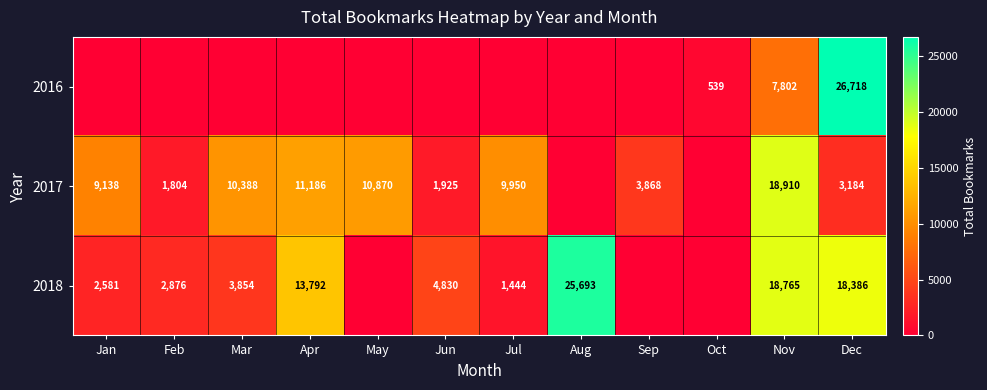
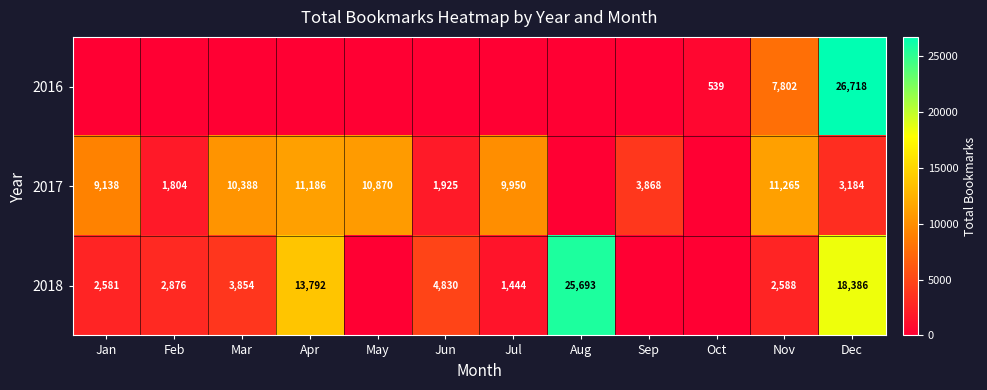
  {
    "2016": {
      "Oct": "539",
      "Nov": "7,802",
      "Dec": "26,718"
    },
    "2017": {
      "Jan": "9,138",
      "Feb": "1,804",
      "Mar": "10,388",
      "Apr": "11,186",
      "May": "10,870",
      "Jun": "1,925",
      "Jul": "9,950",
      "Sep": "3,868",
-     "Nov": "18,910",
+     "Nov": "11,265",
      "Dec": "3,184"
    },
    "2018": {
      "Jan": "2,581",
      "Feb": "2,876",
      "Mar": "3,854",
      "Apr": "13,792",
      "Jun": "4,830",
      "Jul": "1,444",
      "Aug": "25,693",
-     "Nov": "18,765",
+     "Nov": "2,588",
      "Dec": "18,386"
    }
  }
